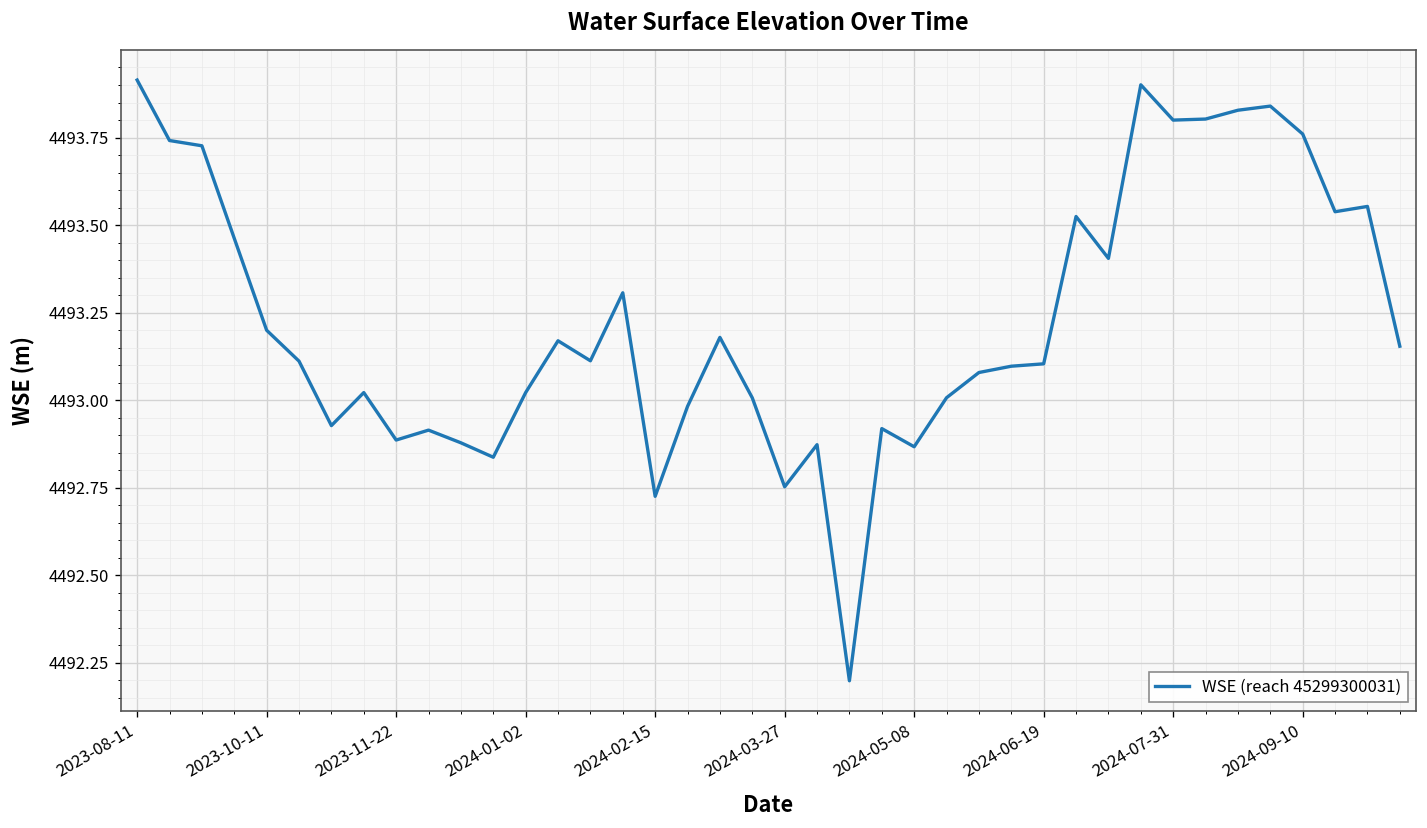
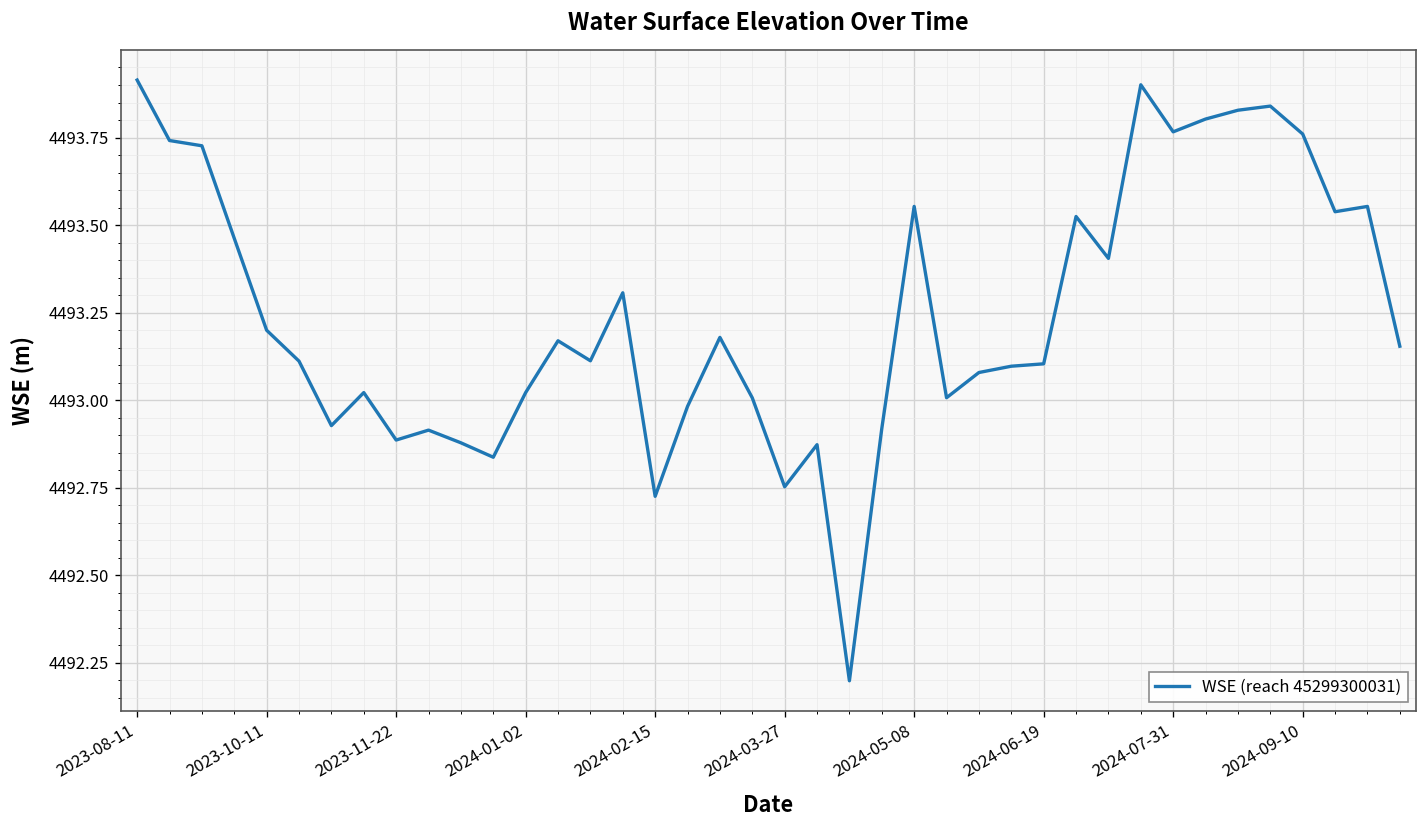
  {
    "2023-08-11": 4493.91,
    "2023-10-11": 4493.20,
    "2023-11-22": 4492.89,
    "2024-01-02": 4493.02,
    "2024-02-15": 4492.73,
    "2024-03-27": 4492.75,
-   "2024-05-08": 4492.87,
+   "2024-05-08": 4493.55,
    "2024-06-19": 4493.10,
-   "2024-07-31": 4493.80,
+   "2024-07-31": 4493.77,
    "2024-09-10": 4493.76
  }
